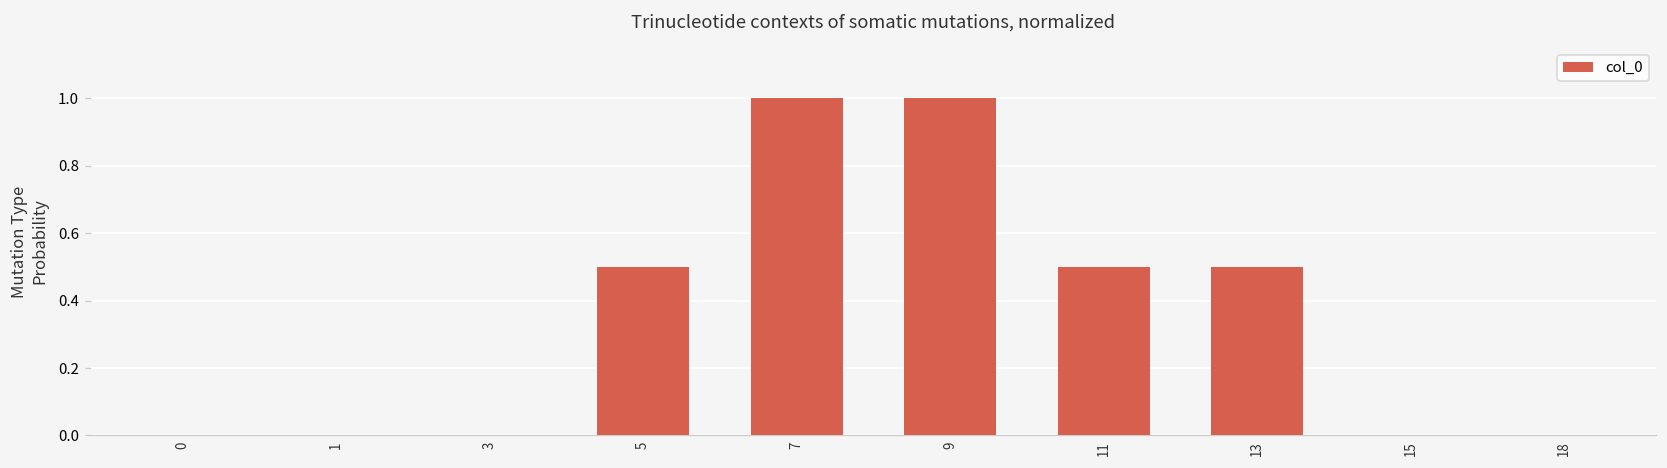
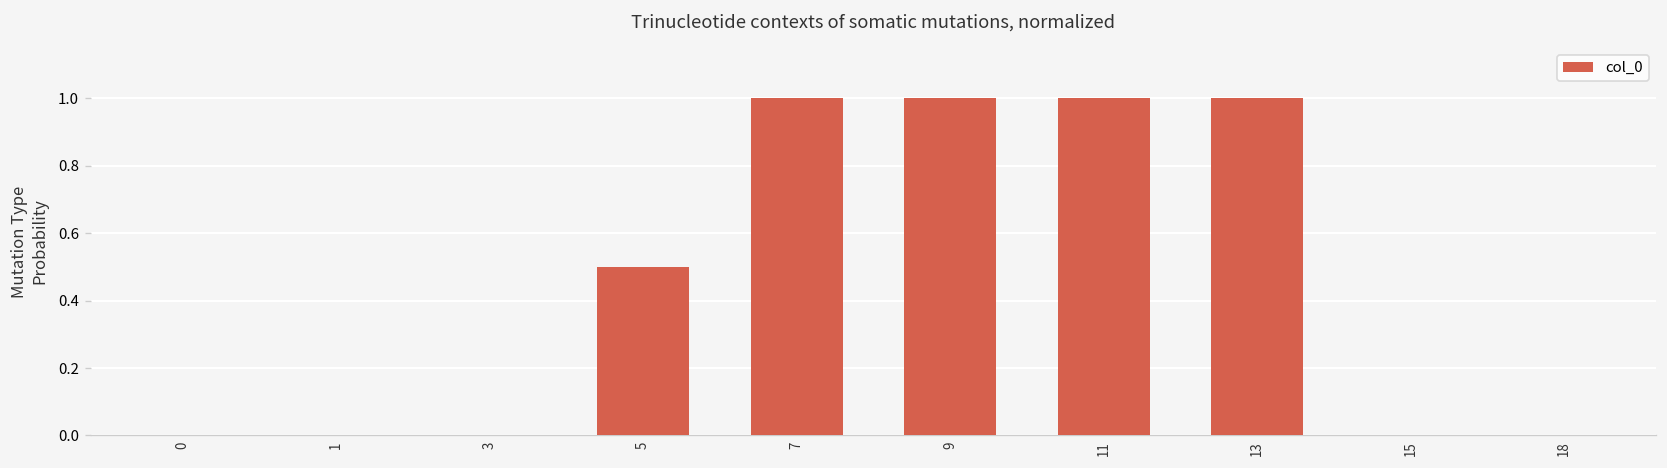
  {
    "0": 0.00,
    "1": 0.00,
    "3": 0.00,
    "5": 0.50,
    "7": 1.00,
    "9": 1.00,
-   "11": 0.50,
-   "13": 0.50,
+   "11": 1.00,
+   "13": 1.00,
    "15": 0.00,
    "18": 0.00
  }
